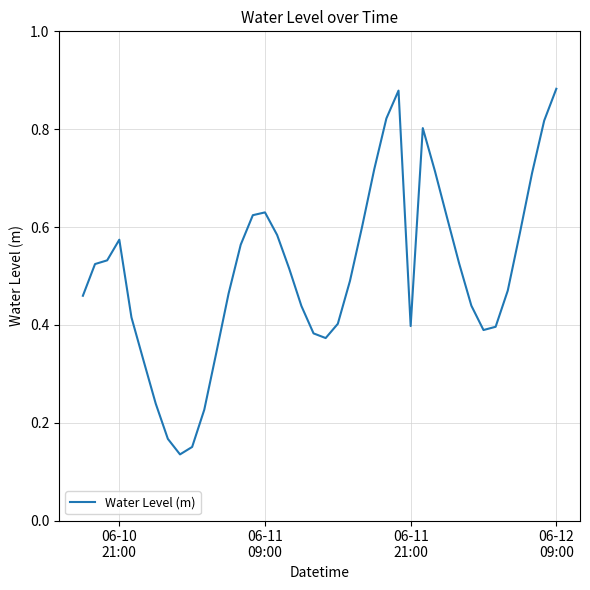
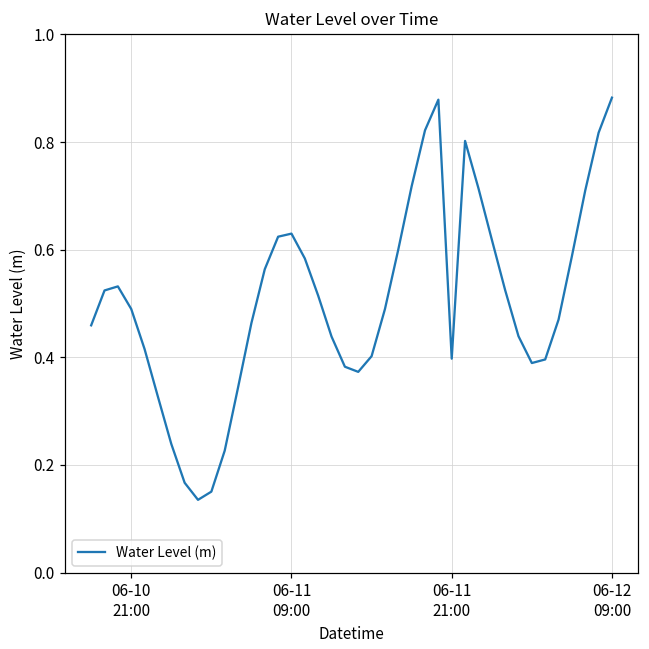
  {
-   "06-10 21:00": 0.57,
+   "06-10 21:00": 0.49,
    "06-11 09:00": 0.63,
    "06-11 21:00": 0.40,
    "06-12 09:00": 0.88
  }
